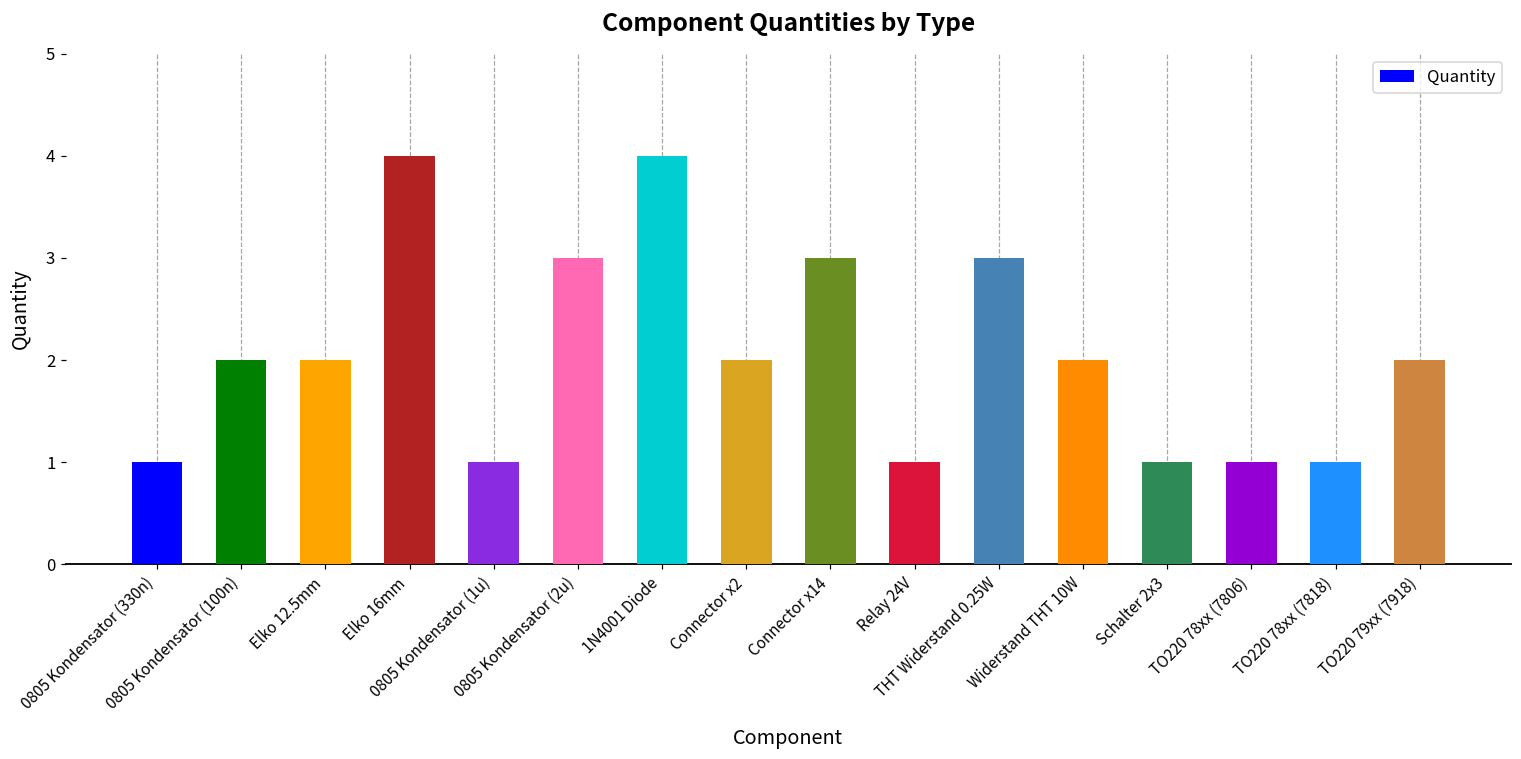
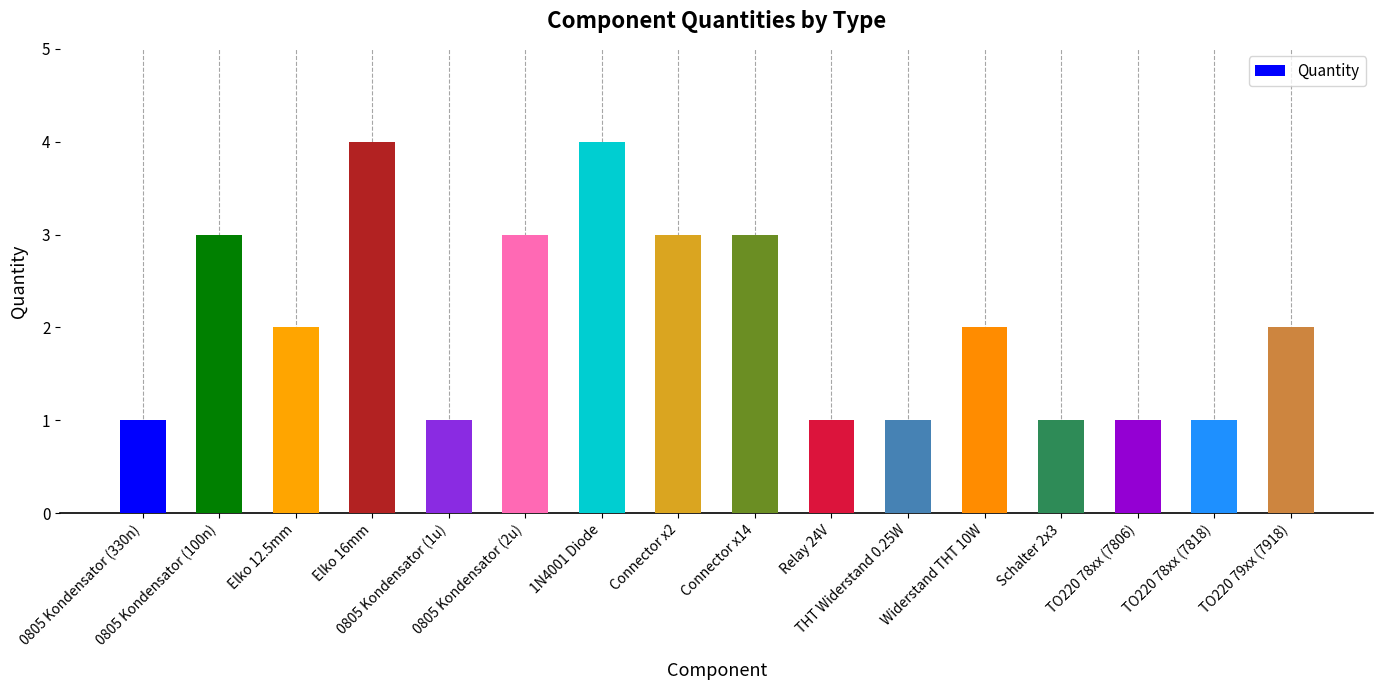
  {
    "0805 Kondensator (330n)": 1,
-   "0805 Kondensator (100n)": 2,
+   "0805 Kondensator (100n)": 3,
    "Elko 12.5mm": 2,
    "Elko 16mm": 4,
    "0805 Kondensator (1u)": 1,
    "0805 Kondensator (2u)": 3,
    "1N4001 Diode": 4,
-   "Connector x2": 2,
+   "Connector x2": 3,
    "Connector x14": 3,
    "Relay 24V": 1,
-   "THT Widerstand 0.25W": 3,
+   "THT Widerstand 0.25W": 1,
    "Widerstand THT 10W": 2,
    "Schalter 2x3": 1,
    "TO220 78xx (7806)": 1,
    "TO220 78xx (7818)": 1,
    "TO220 79xx (7918)": 2
  }
